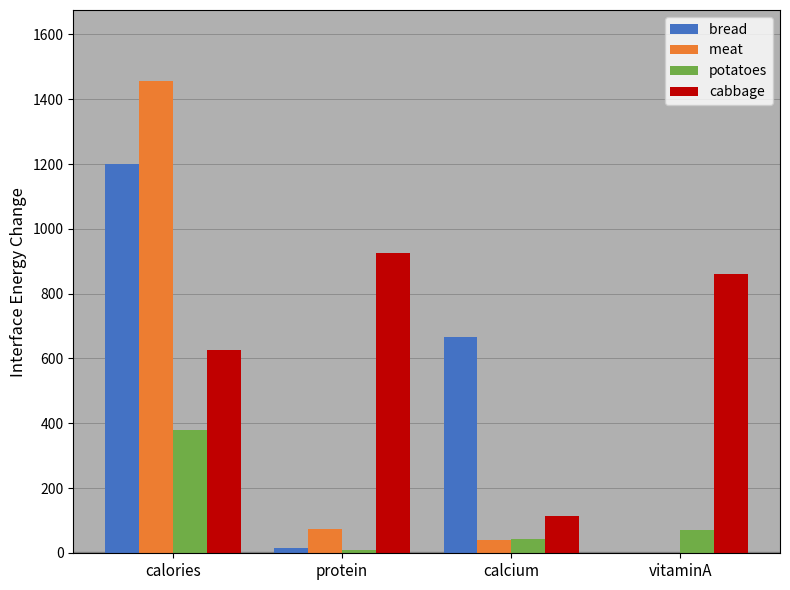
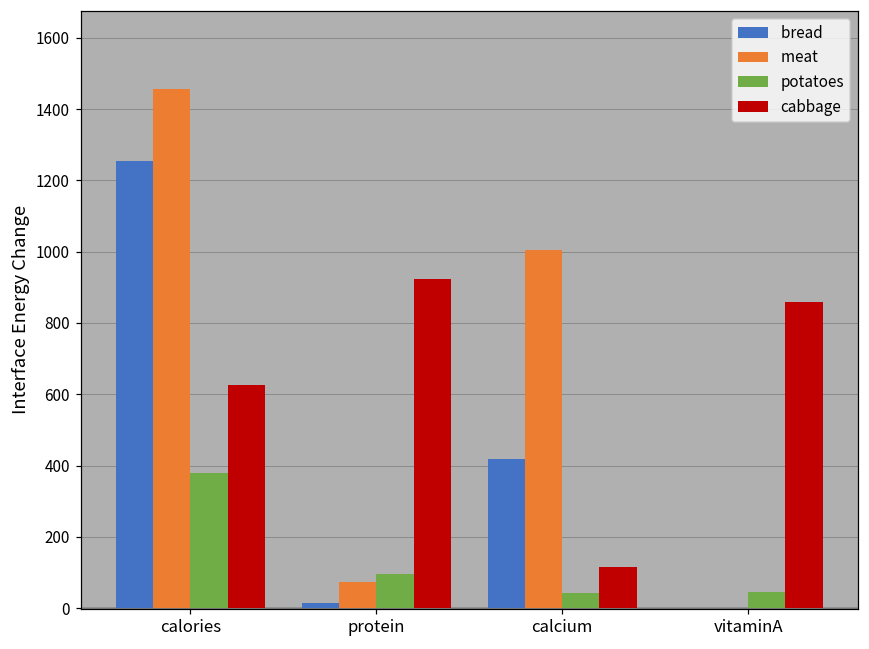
  {
    "bread": {
-     "calories": 1200,
+     "calories": 1250,
      "protein": 10,
-     "calcium": 670,
+     "calcium": 420,
      "vitaminA": 0
    },
    "meat": {
      "calories": 1460,
      "protein": 70,
-     "calcium": 40,
+     "calcium": 1000,
      "vitaminA": 0
    },
    "potatoes": {
      "calories": 380,
-     "protein": 10,
+     "protein": 100,
      "calcium": 40,
-     "vitaminA": 70
+     "vitaminA": 50
    },
    "cabbage": {
      "calories": 630,
      "protein": 920,
      "calcium": 120,
      "vitaminA": 860
    }
  }
